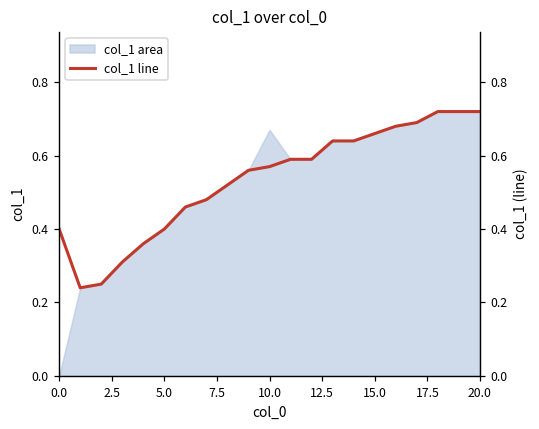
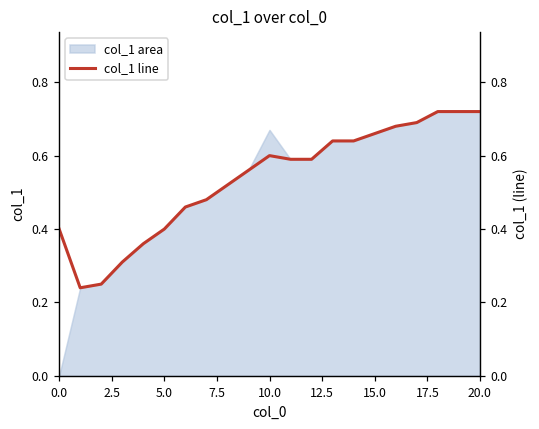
  {
    "col_1 area": {
      "0.0": 0.00,
      "5.0": 0.40,
      "10.0": 0.67,
      "20.0": 0.72
    },
    "col_1 line": {
      "0.0": 0.40,
      "5.0": 0.40,
-     "10.0": 0.57,
+     "10.0": 0.60,
      "20.0": 0.72
    }
  }
